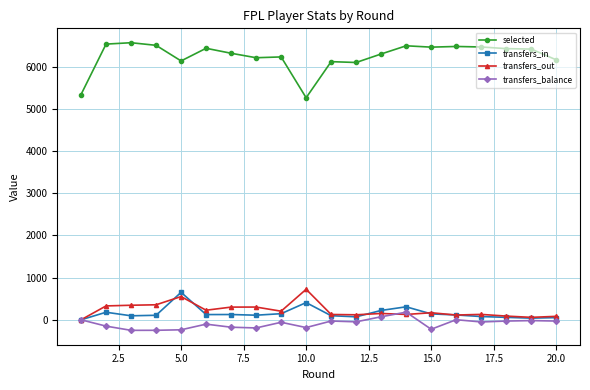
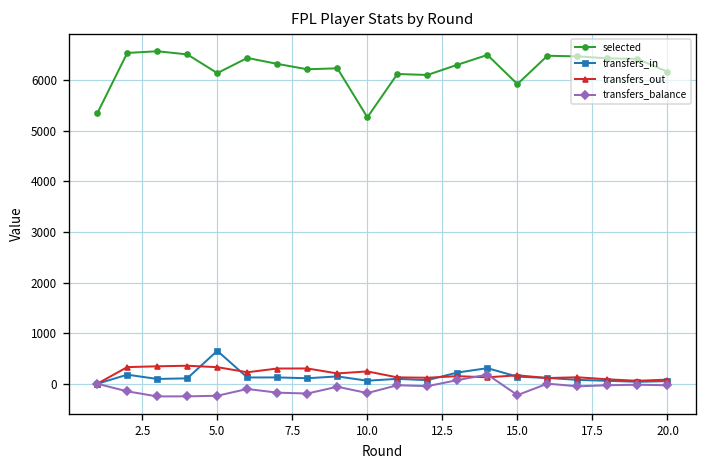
  {
    "selected": {
      "5.0": 6100,
      "10.0": 5300,
-     "15.0": 6500
+     "15.0": 5900
    },
    "transfers_in": {
      "5.0": 700,
-     "10.0": 400
+     "10.0": 100
    },
    "transfers_out": {
-     "5.0": 600,
-     "10.0": 700
+     "5.0": 300,
+     "10.0": 200
    },
    "transfers_balance": {
      "5.0": -200,
      "10.0": -200,
      "15.0": -200,
      "20.0": 0
    }
  }
